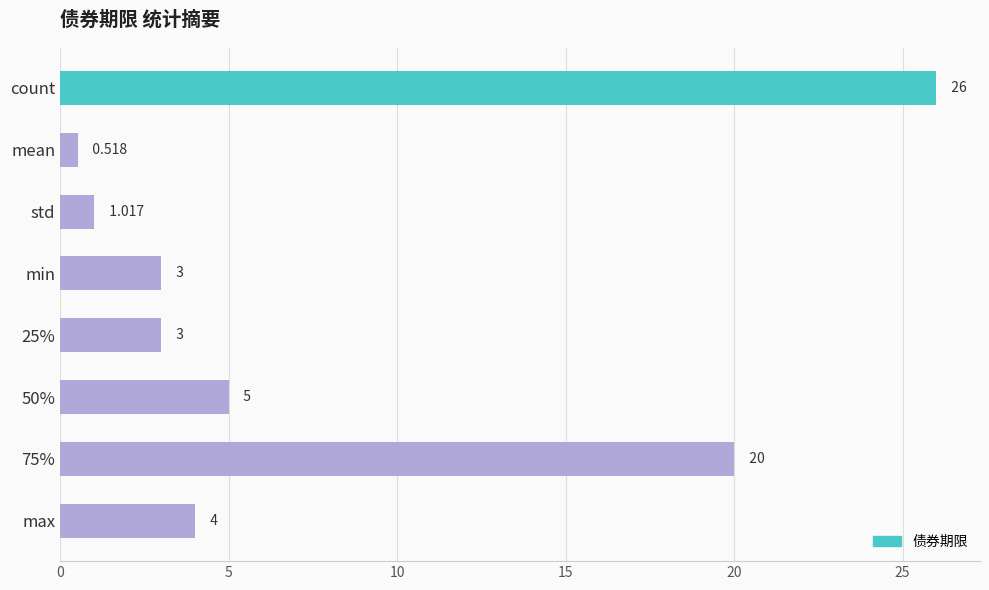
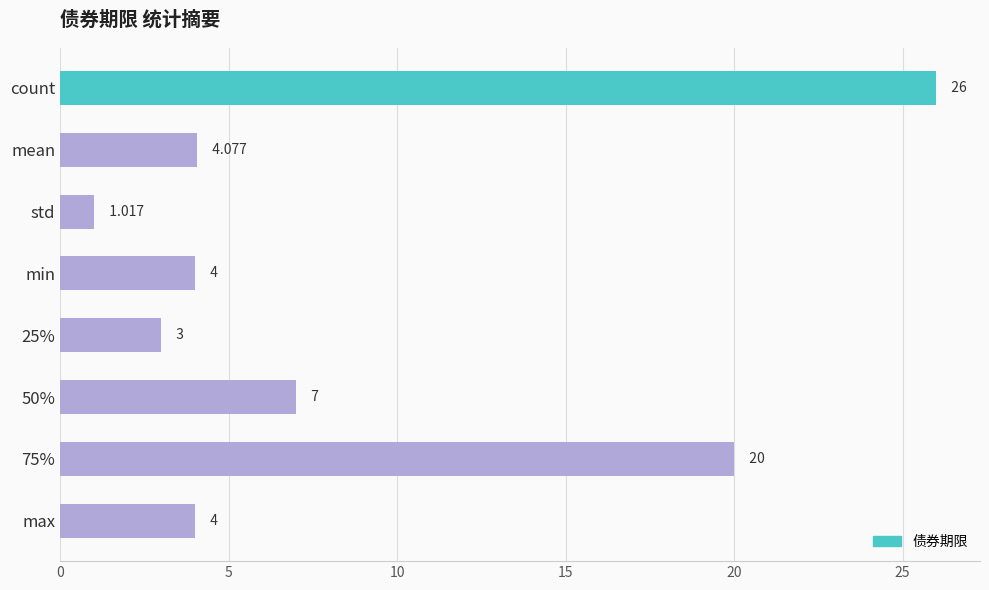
  {
    "count": 26,
-   "mean": 0.518,
+   "mean": 4.077,
    "std": 1.017,
-   "min": 3,
+   "min": 4,
    "25%": 3,
-   "50%": 5,
+   "50%": 7,
    "75%": 20,
    "max": 4
  }
